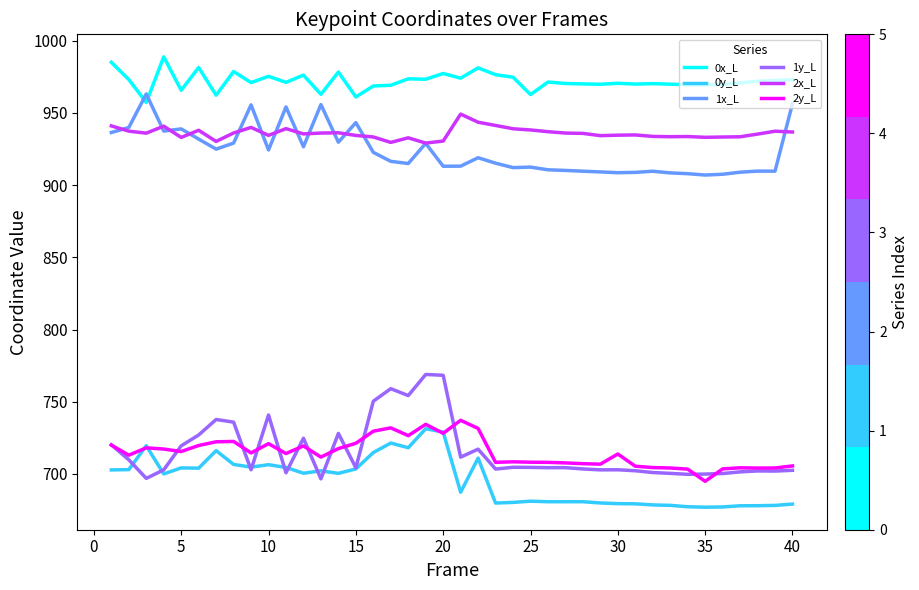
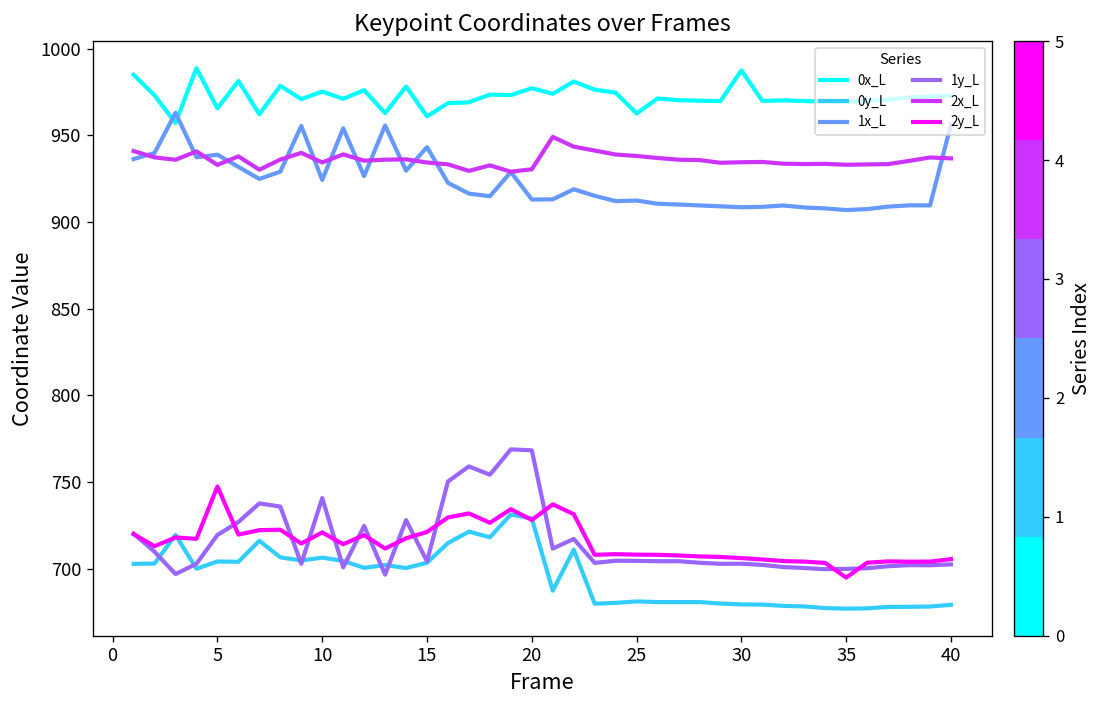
  {
    "0x_L": {
      "5": 966,
      "10": 975,
      "15": 961,
      "20": 977,
      "25": 963,
-     "30": 970
+     "30": 988
    },
    "0y_L": {
      "5": 704,
      "10": 706,
      "25": 681,
      "30": 679,
      "35": 677,
      "40": 679
    },
    "1x_L": {
      "5": 939,
      "10": 924,
      "15": 943,
      "20": 913,
      "25": 912,
      "30": 909,
      "35": 907
    },
    "1y_L": {
      "5": 719,
      "10": 741,
      "20": 768,
      "25": 705,
      "30": 703,
      "35": 700,
      "40": 703
    },
    "2x_L": {
      "5": 933,
      "10": 934,
      "15": 934,
      "20": 930,
      "25": 938,
      "30": 935,
      "35": 933,
      "40": 937
    },
    "2y_L": {
-     "5": 716,
+     "5": 747,
      "10": 721,
      "15": 721,
      "25": 708,
-     "30": 714,
+     "30": 706,
      "35": 695,
      "40": 706
    }
  }
